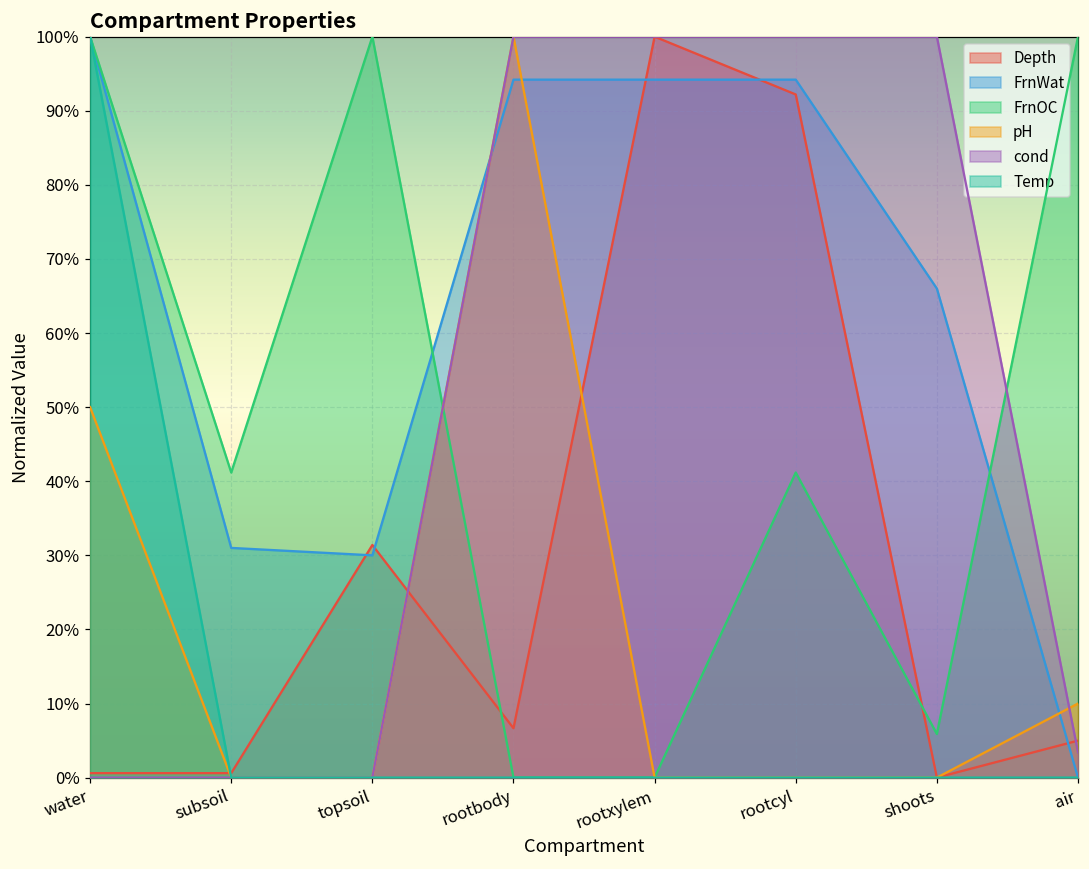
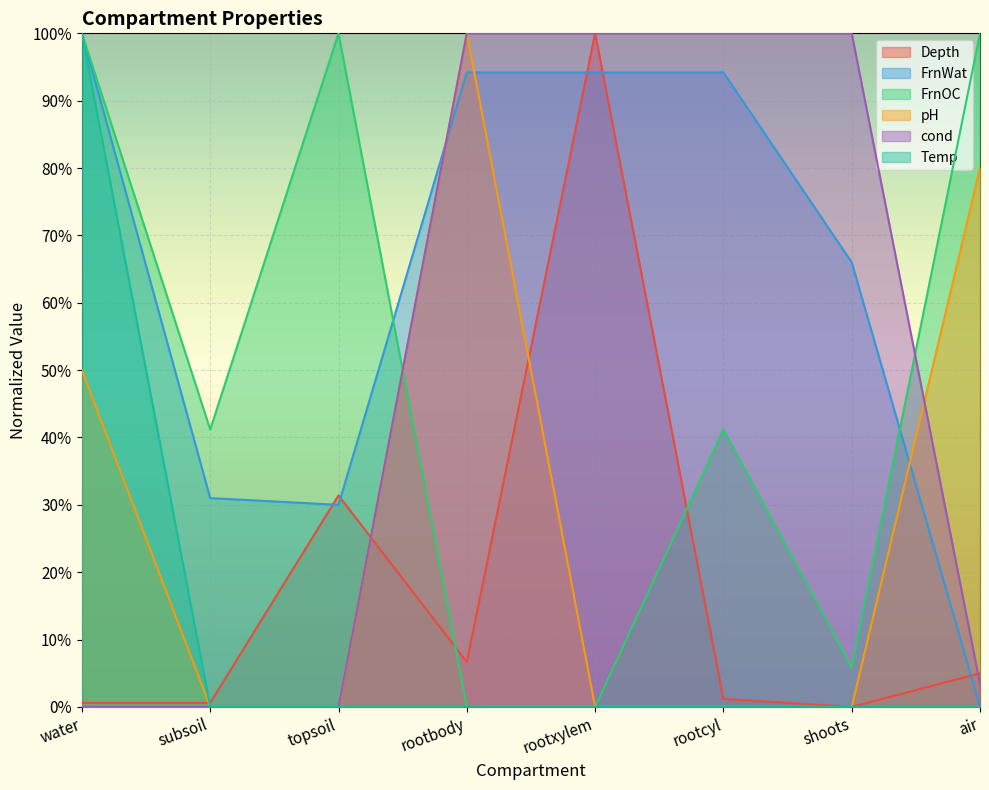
  {
    "Depth": {
      "water": "1%",
      "subsoil": "1%",
      "topsoil": "31%",
      "rootbody": "7%",
-     "rootcyl": "92%",
+     "rootcyl": "1%",
      "air": "5%"
    },
    "pH": {
      "water": "50%",
-     "air": "10%"
+     "air": "80%"
    },
    "cond": {
      "water": "0%",
      "rootcyl": "100%",
      "shoots": "100%",
      "air": "3%"
    }
  }
